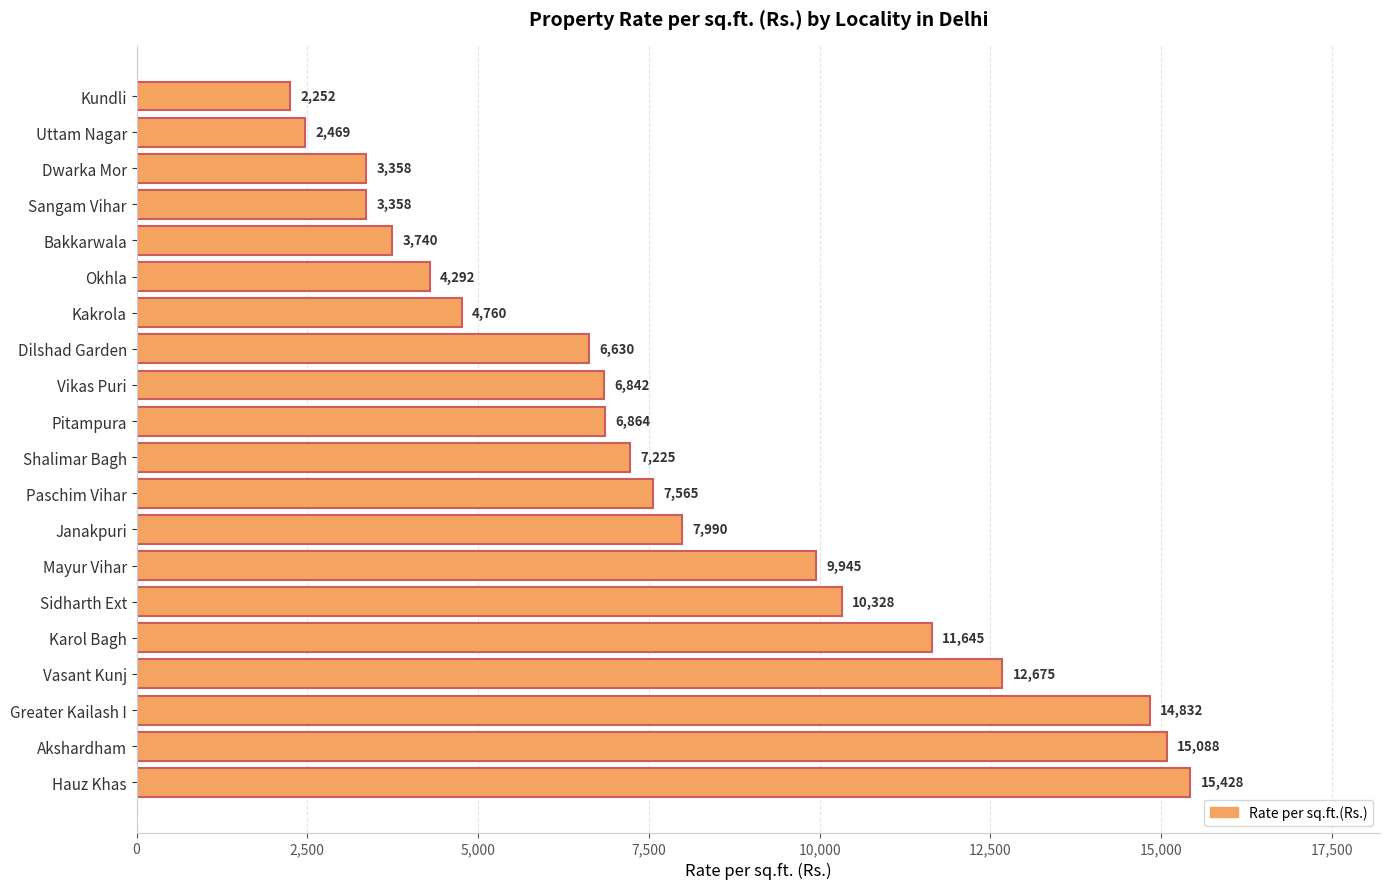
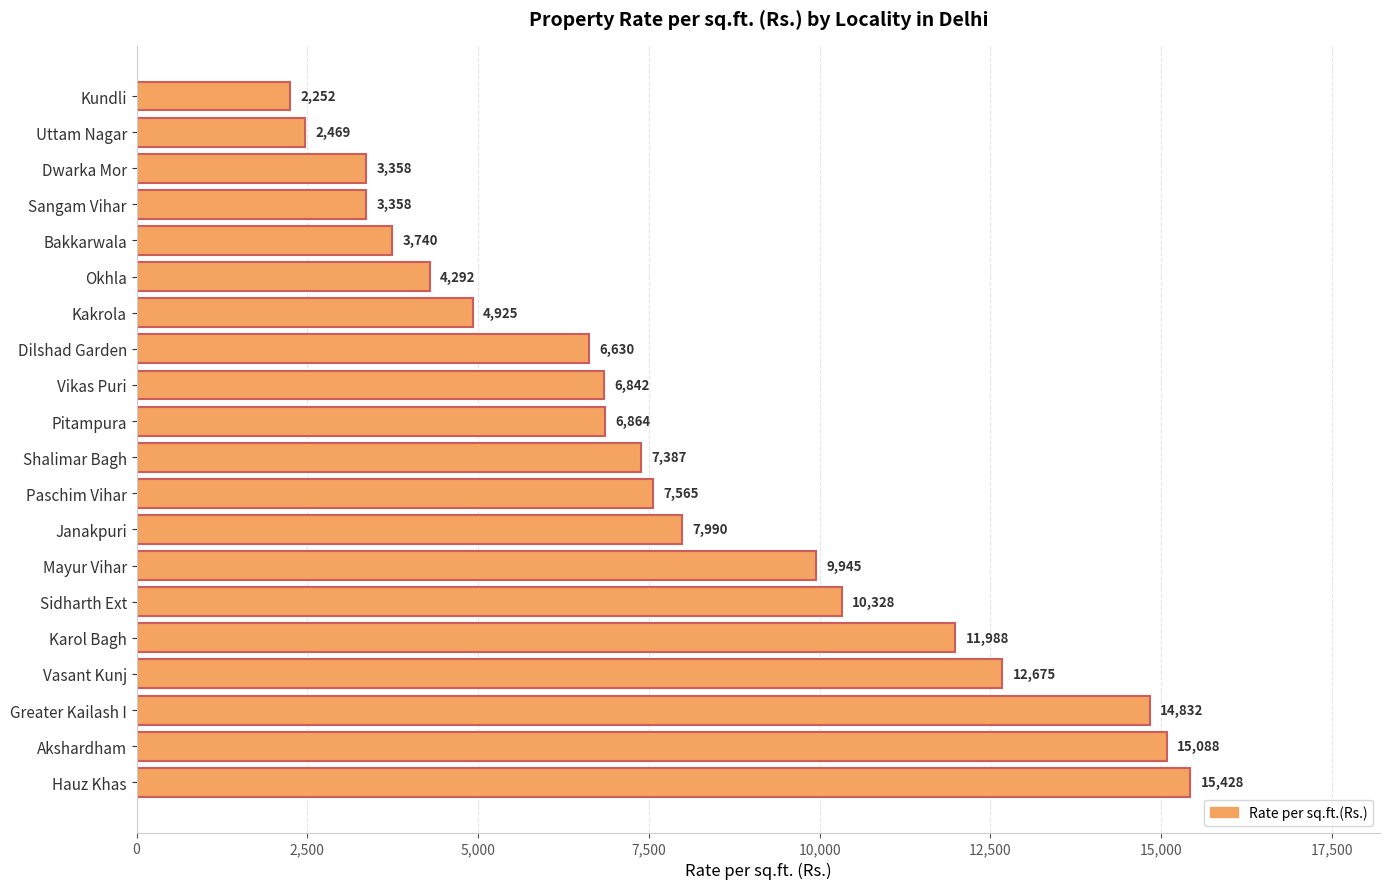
  {
    "Kundli": "2,252",
    "Uttam Nagar": "2,469",
    "Dwarka Mor": "3,358",
    "Sangam Vihar": "3,358",
    "Bakkarwala": "3,740",
    "Okhla": "4,292",
-   "Kakrola": "4,760",
+   "Kakrola": "4,925",
    "Dilshad Garden": "6,630",
    "Vikas Puri": "6,842",
    "Pitampura": "6,864",
-   "Shalimar Bagh": "7,225",
+   "Shalimar Bagh": "7,387",
    "Paschim Vihar": "7,565",
    "Janakpuri": "7,990",
    "Mayur Vihar": "9,945",
    "Sidharth Ext": "10,328",
-   "Karol Bagh": "11,645",
+   "Karol Bagh": "11,988",
    "Vasant Kunj": "12,675",
    "Greater Kailash I": "14,832",
    "Akshardham": "15,088",
    "Hauz Khas": "15,428"
  }
